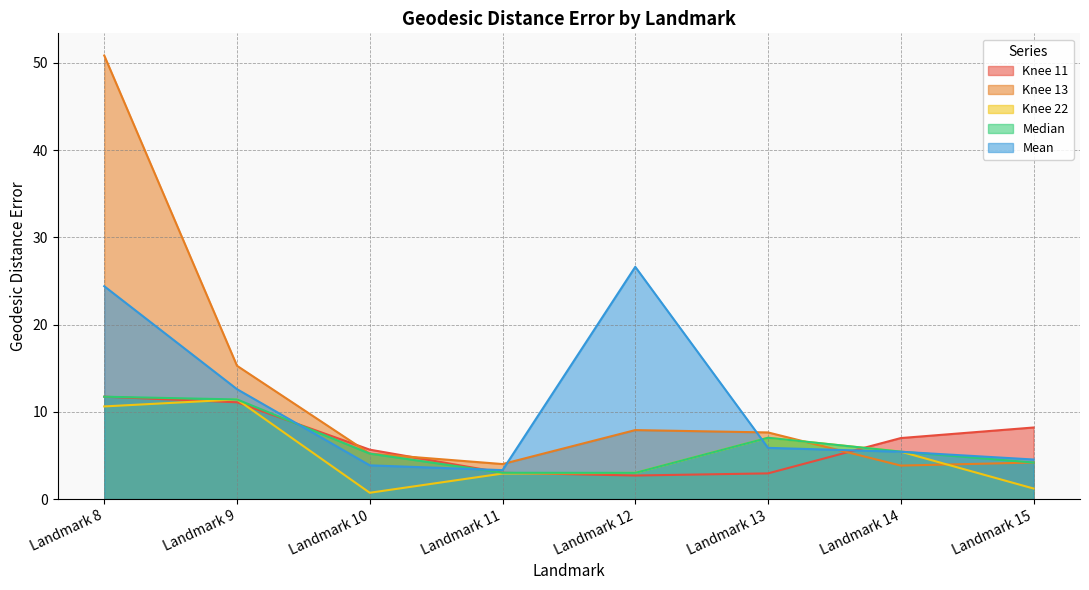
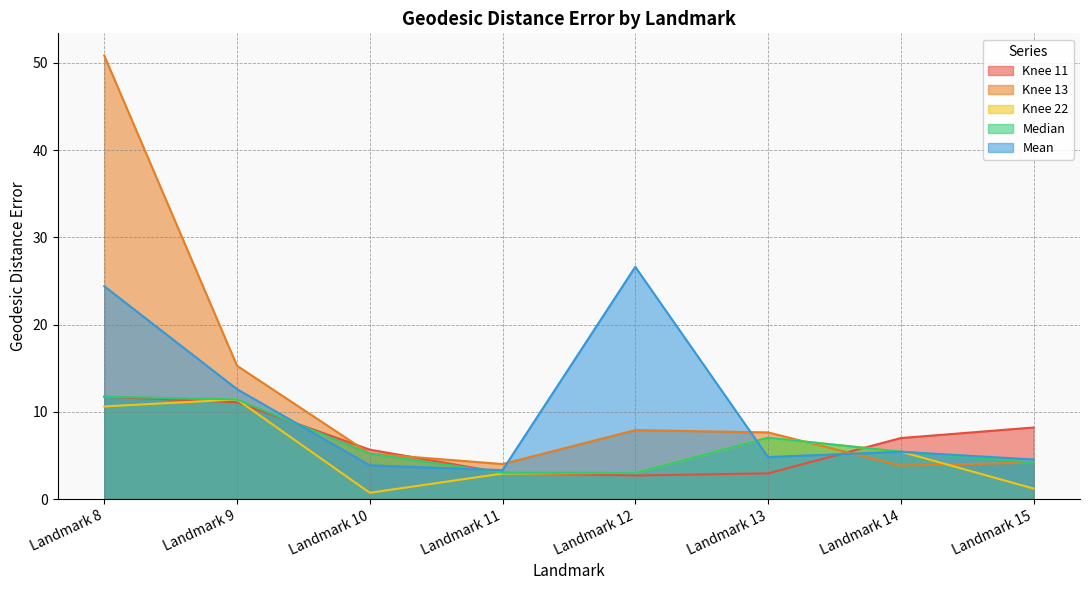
  {
    "Knee 22": {
      "Landmark 8": 11,
      "Landmark 10": 1,
      "Landmark 15": 1
    },
    "Mean": {
      "Landmark 8": 24,
      "Landmark 9": 13,
      "Landmark 10": 4,
      "Landmark 11": 3,
      "Landmark 12": 27,
-     "Landmark 13": 6,
+     "Landmark 13": 5,
      "Landmark 15": 5
    }
  }
